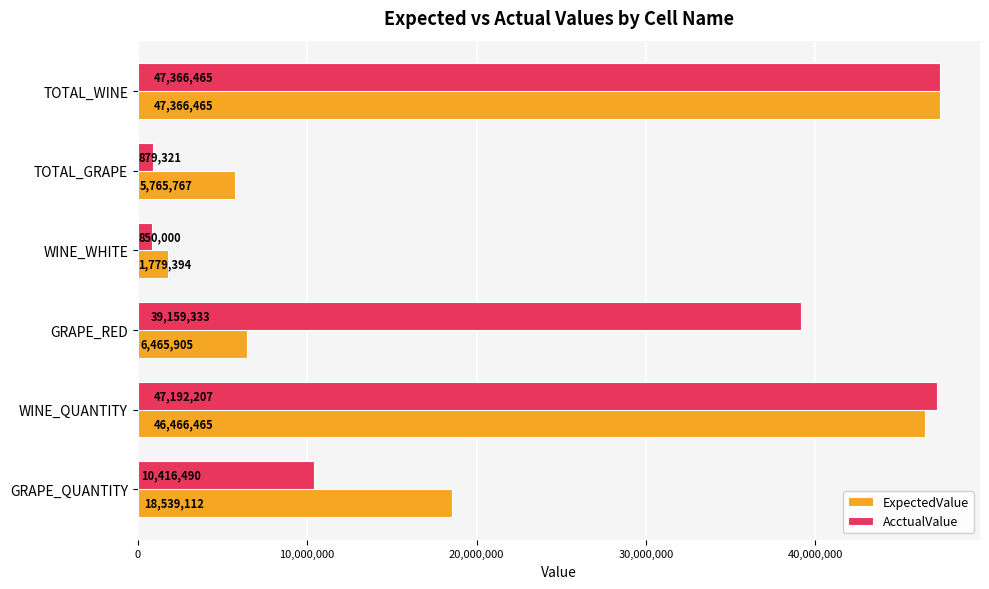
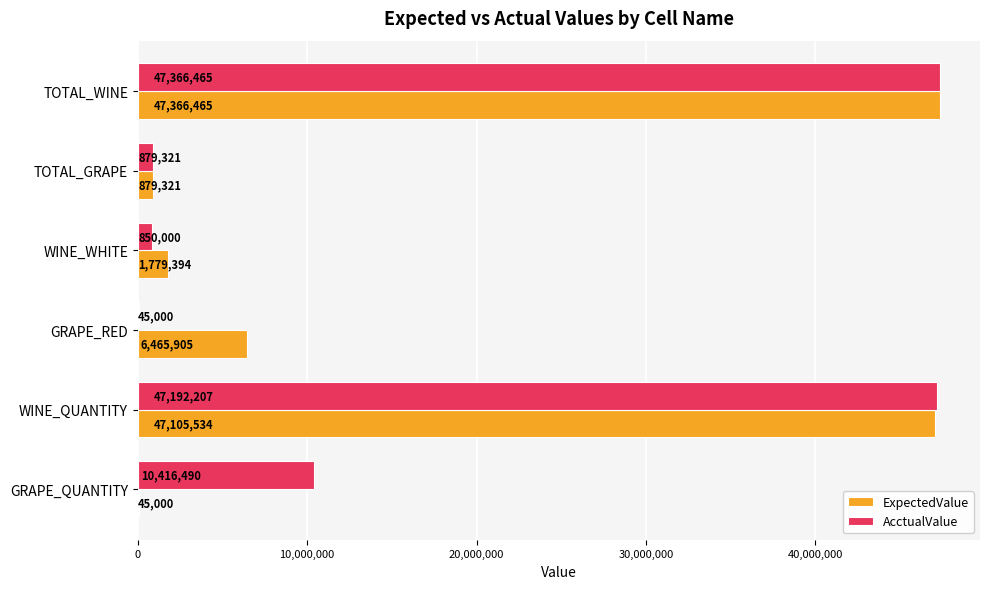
  {
    "ExpectedValue": {
      "TOTAL_WINE": "47,366,465",
-     "TOTAL_GRAPE": "5,765,767",
+     "TOTAL_GRAPE": "879,321",
      "WINE_WHITE": "1,779,394",
      "GRAPE_RED": "6,465,905",
-     "WINE_QUANTITY": "46,466,465",
-     "GRAPE_QUANTITY": "18,539,112"
+     "WINE_QUANTITY": "47,105,534",
+     "GRAPE_QUANTITY": "45,000"
    },
    "AcctualValue": {
      "TOTAL_WINE": "47,366,465",
      "TOTAL_GRAPE": "879,321",
      "WINE_WHITE": "850,000",
-     "GRAPE_RED": "39,159,333",
+     "GRAPE_RED": "45,000",
      "WINE_QUANTITY": "47,192,207",
      "GRAPE_QUANTITY": "10,416,490"
    }
  }
